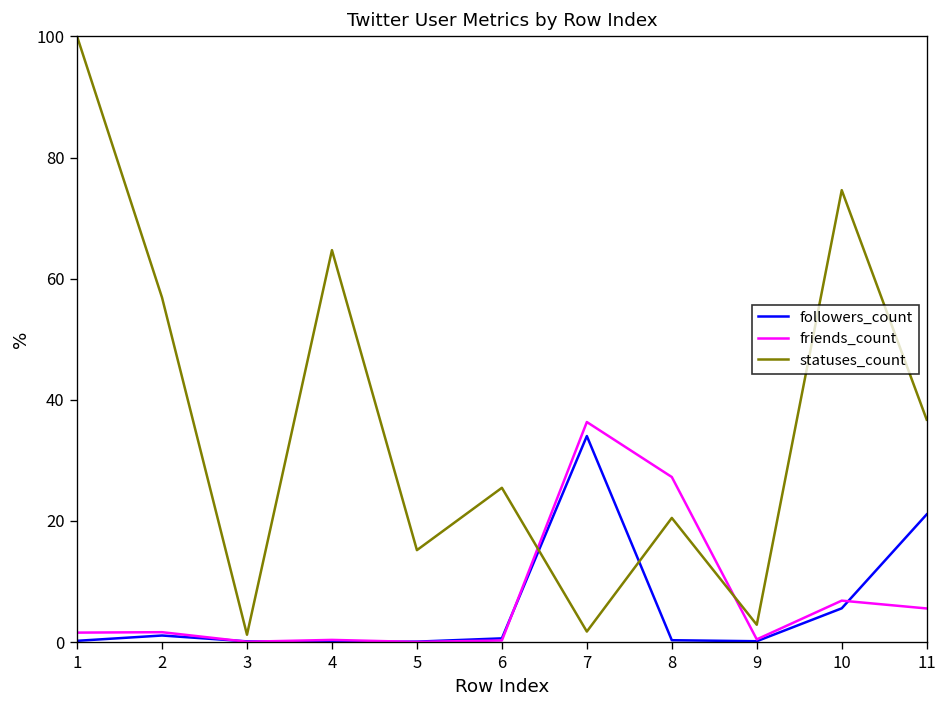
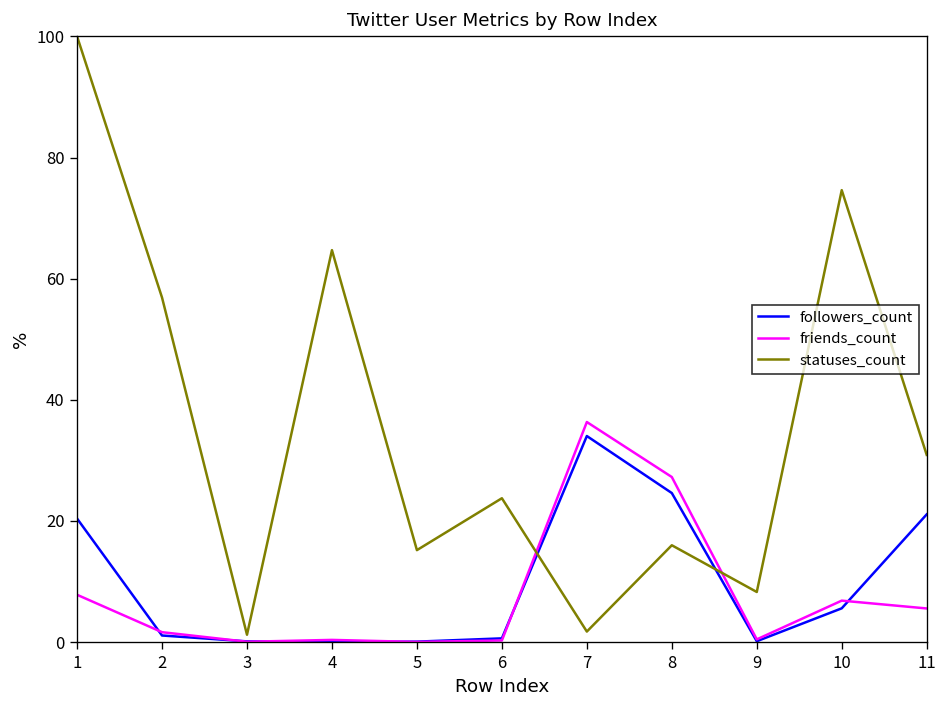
  {
    "followers_count": {
-     "1": 0,
+     "1": 20,
      "2": 1,
      "7": 34,
-     "8": 0,
+     "8": 25,
      "10": 6,
      "11": 21
    },
    "friends_count": {
-     "1": 2,
+     "1": 8,
      "2": 2,
      "7": 36,
      "8": 27,
      "10": 7,
      "11": 6
    },
    "statuses_count": {
      "1": 100,
      "2": 57,
      "3": 1,
      "4": 65,
      "5": 15,
-     "6": 25,
+     "6": 24,
      "7": 2,
-     "8": 20,
-     "9": 3,
+     "8": 16,
+     "9": 8,
      "10": 75,
-     "11": 37
+     "11": 31
    }
  }
